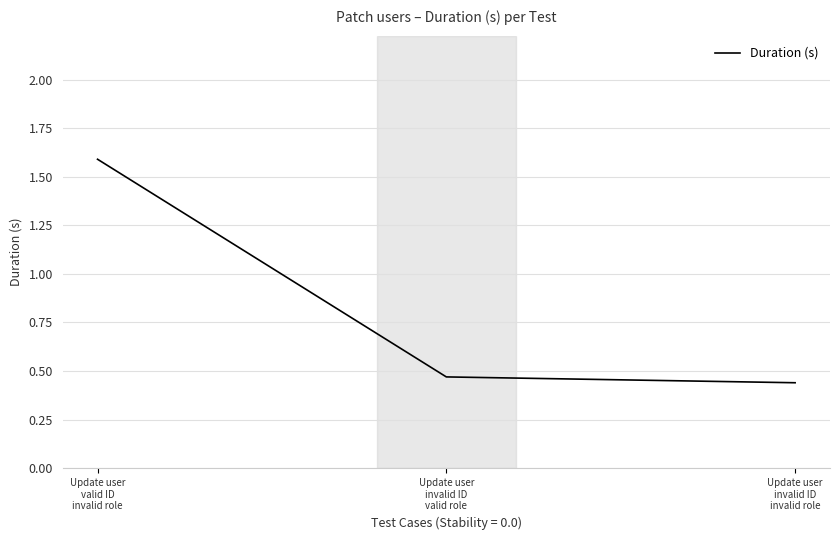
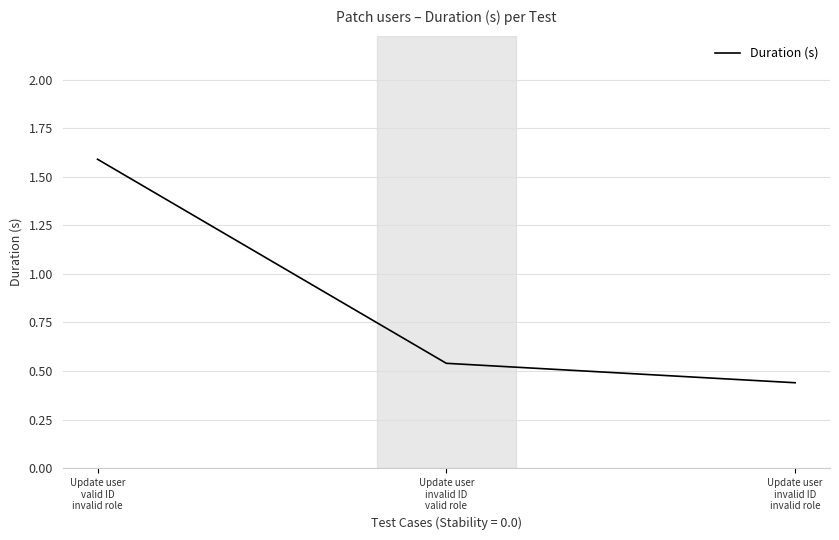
  {
    "Update user valid ID invalid role": 1.59,
-   "Update user invalid ID valid role": 0.47,
+   "Update user invalid ID valid role": 0.54,
    "Update user invalid ID invalid role": 0.44
  }
